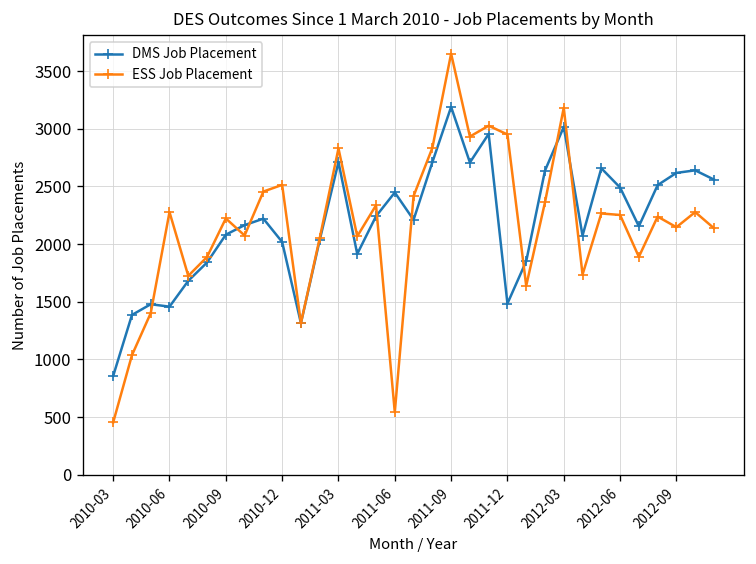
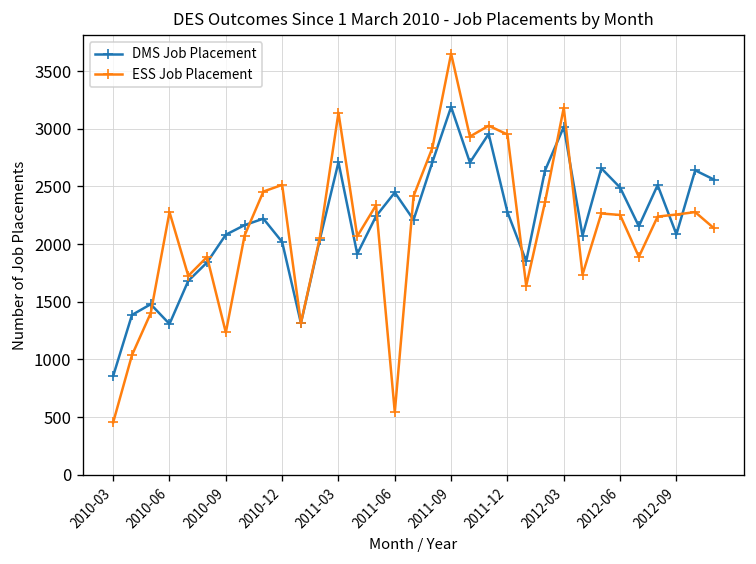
  {
    "DMS Job Placement": {
      "2010-03": 900,
-     "2010-06": 1500,
+     "2010-06": 1300,
      "2010-09": 2100,
      "2010-12": 2000,
      "2011-03": 2700,
      "2011-06": 2400,
      "2011-09": 3200,
-     "2011-12": 1500,
+     "2011-12": 2300,
      "2012-03": 3000,
      "2012-06": 2500,
-     "2012-09": 2600
+     "2012-09": 2100
    },
    "ESS Job Placement": {
      "2010-03": 500,
      "2010-06": 2300,
-     "2010-09": 2200,
+     "2010-09": 1200,
      "2010-12": 2500,
-     "2011-03": 2800,
+     "2011-03": 3100,
      "2011-06": 500,
      "2011-09": 3700,
      "2011-12": 3000,
      "2012-03": 3200,
      "2012-06": 2300,
-     "2012-09": 2100
+     "2012-09": 2300
    }
  }
